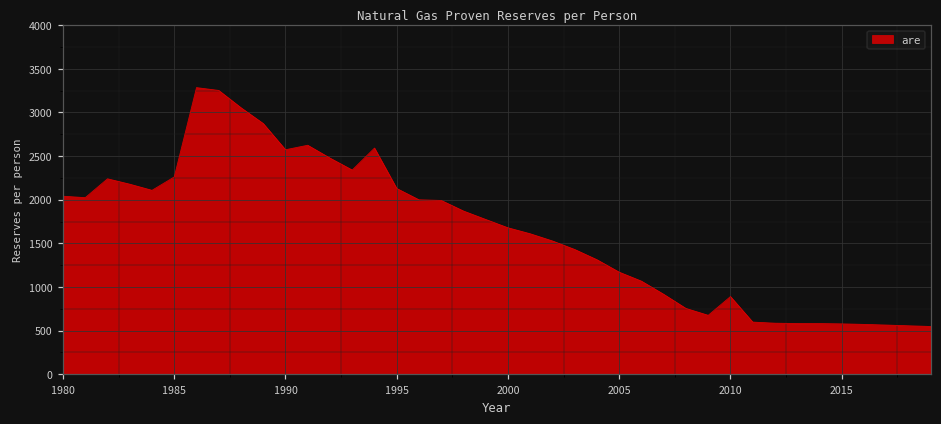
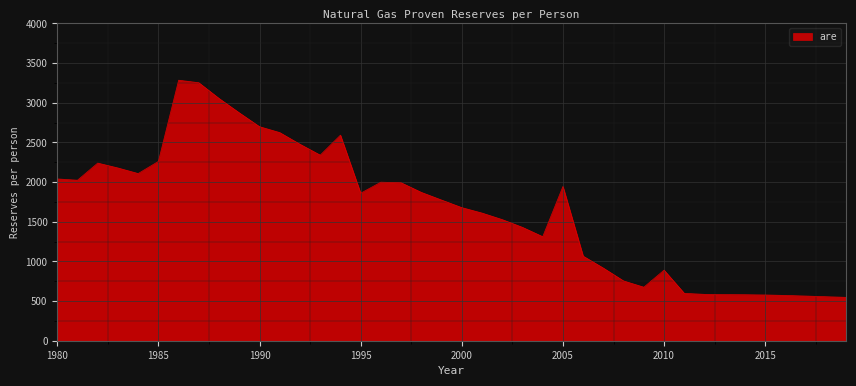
  {
    "1980": 2000,
    "1985": 2300,
-   "1990": 2600,
-   "1995": 2100,
+   "1990": 2700,
+   "1995": 1900,
    "2000": 1700,
-   "2005": 1200,
+   "2005": 1900,
    "2010": 900,
    "2015": 600
  }
